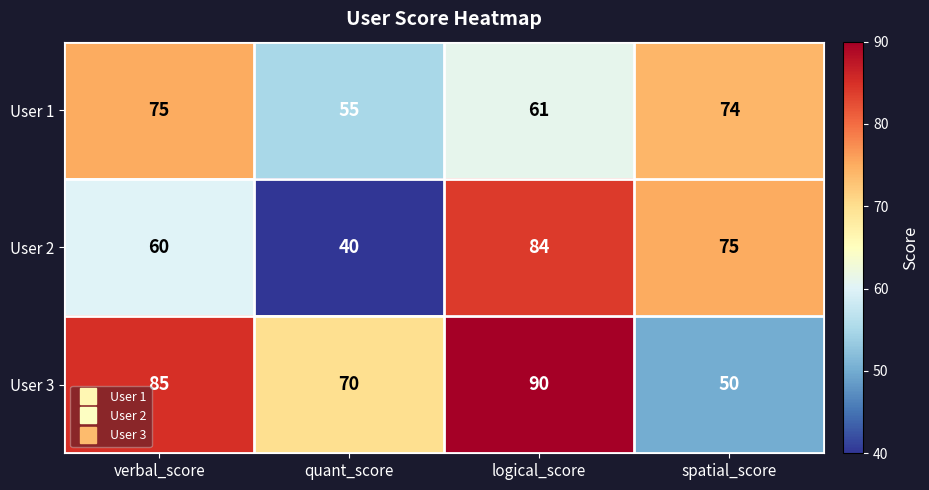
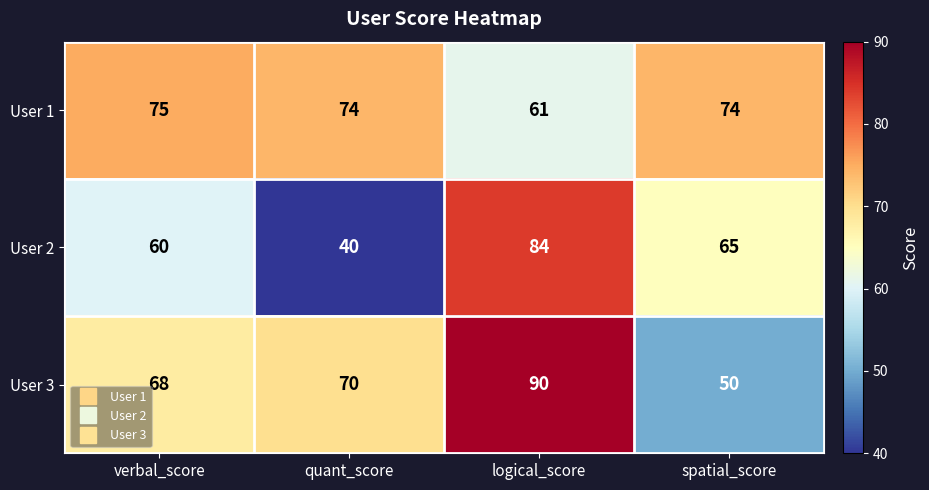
  {
    "User 1": {
      "verbal_score": 75,
-     "quant_score": 55,
+     "quant_score": 74,
      "logical_score": 61,
      "spatial_score": 74
    },
    "User 2": {
      "verbal_score": 60,
      "quant_score": 40,
      "logical_score": 84,
-     "spatial_score": 75
+     "spatial_score": 65
    },
    "User 3": {
-     "verbal_score": 85,
+     "verbal_score": 68,
      "quant_score": 70,
      "logical_score": 90,
      "spatial_score": 50
    }
  }
